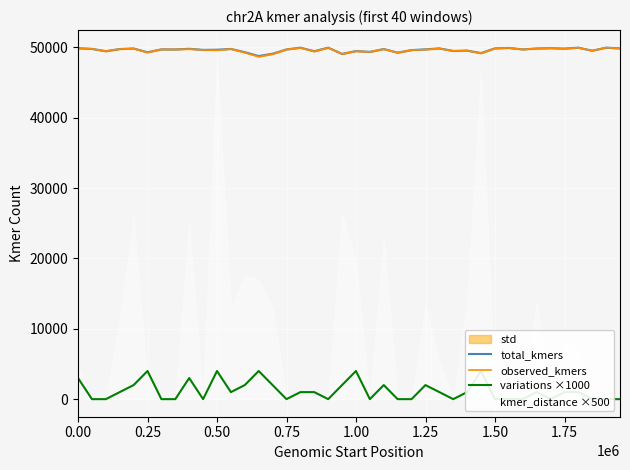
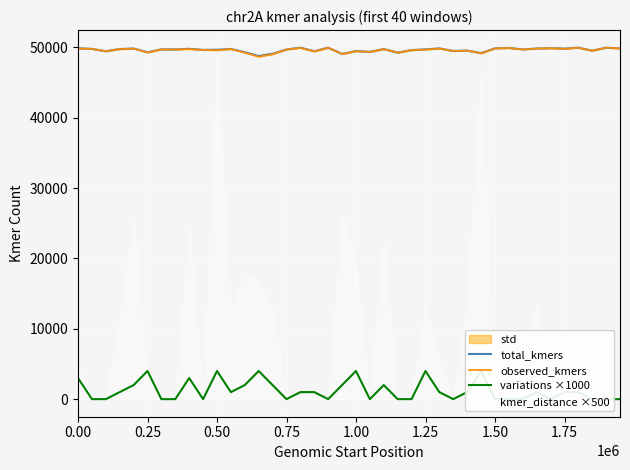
  {
    "kmer_distance ×500": {
      "0.00": 5000,
      "0.25": 3000,
      "0.50": 49000,
      "1.00": 20000,
      "1.25": 14000
    },
    "variations ×1000": {
      "0.00": 3000,
      "0.25": 4000,
      "0.50": 4000,
      "1.00": 4000,
-     "1.25": 2000
+     "1.25": 4000
    }
  }
